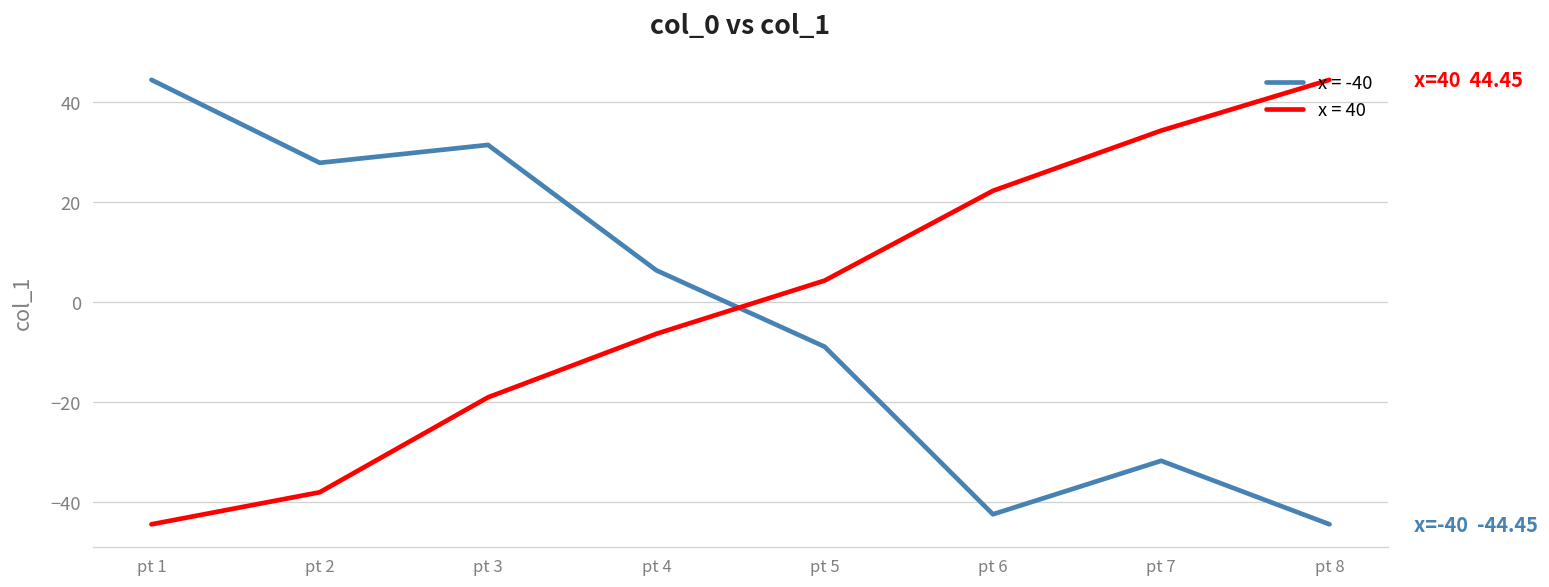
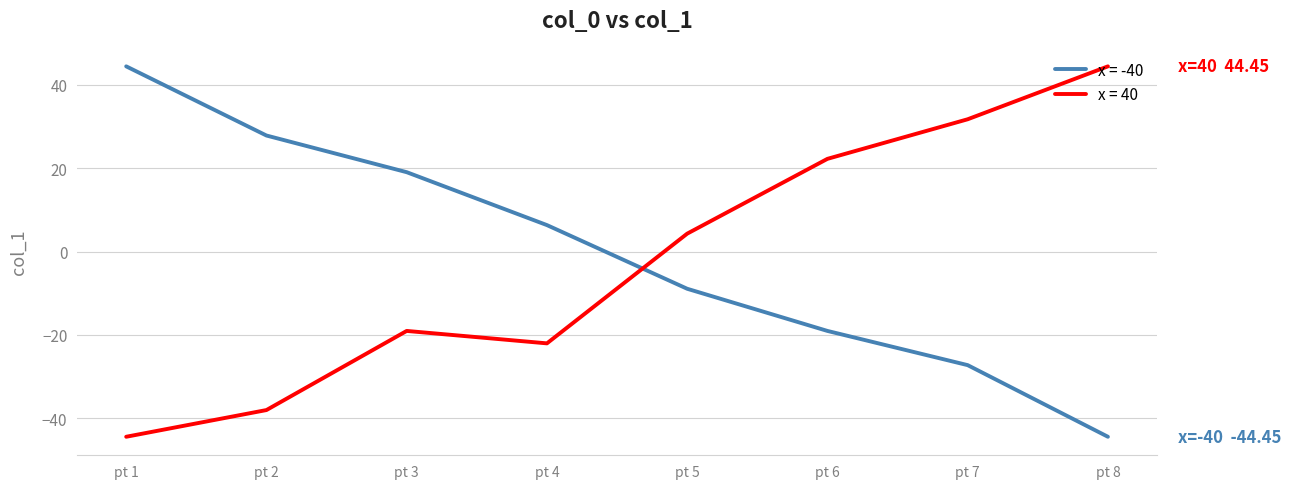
  {
    "x = -40": {
      "pt 1": 44,
      "pt 2": 28,
-     "pt 3": 31,
+     "pt 3": 19,
      "pt 4": 6,
      "pt 5": -9,
-     "pt 6": -42,
-     "pt 7": -32,
+     "pt 6": -19,
+     "pt 7": -27,
      "pt 8": -44
    },
    "x = 40": {
      "pt 1": -44,
      "pt 2": -38,
      "pt 3": -19,
-     "pt 4": -6,
+     "pt 4": -22,
      "pt 5": 4,
      "pt 6": 22,
-     "pt 7": 34,
+     "pt 7": 32,
      "pt 8": 44
    }
  }
